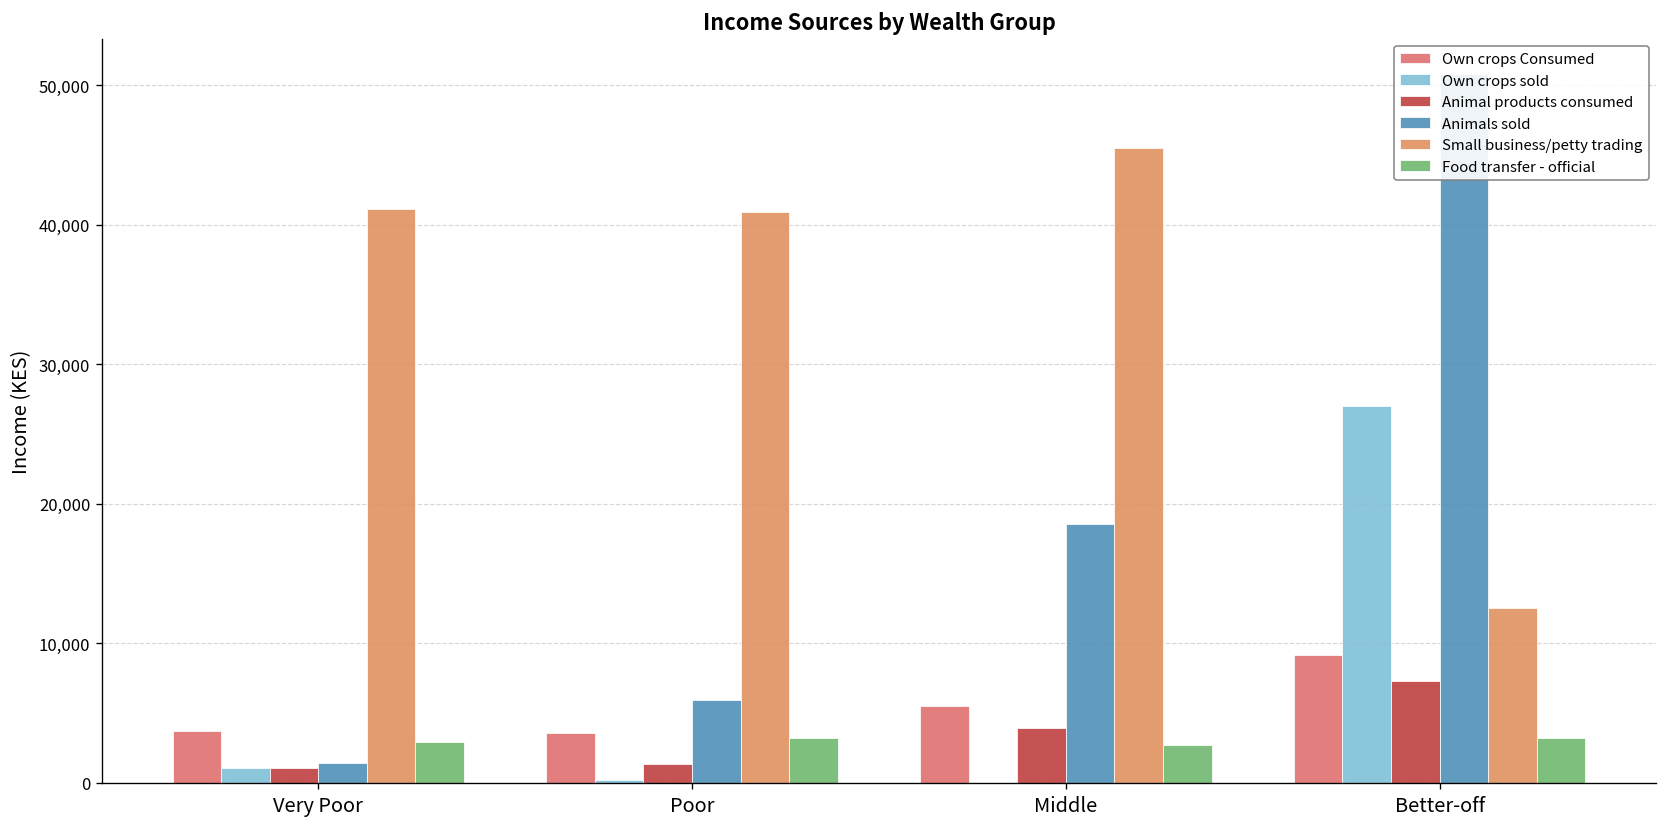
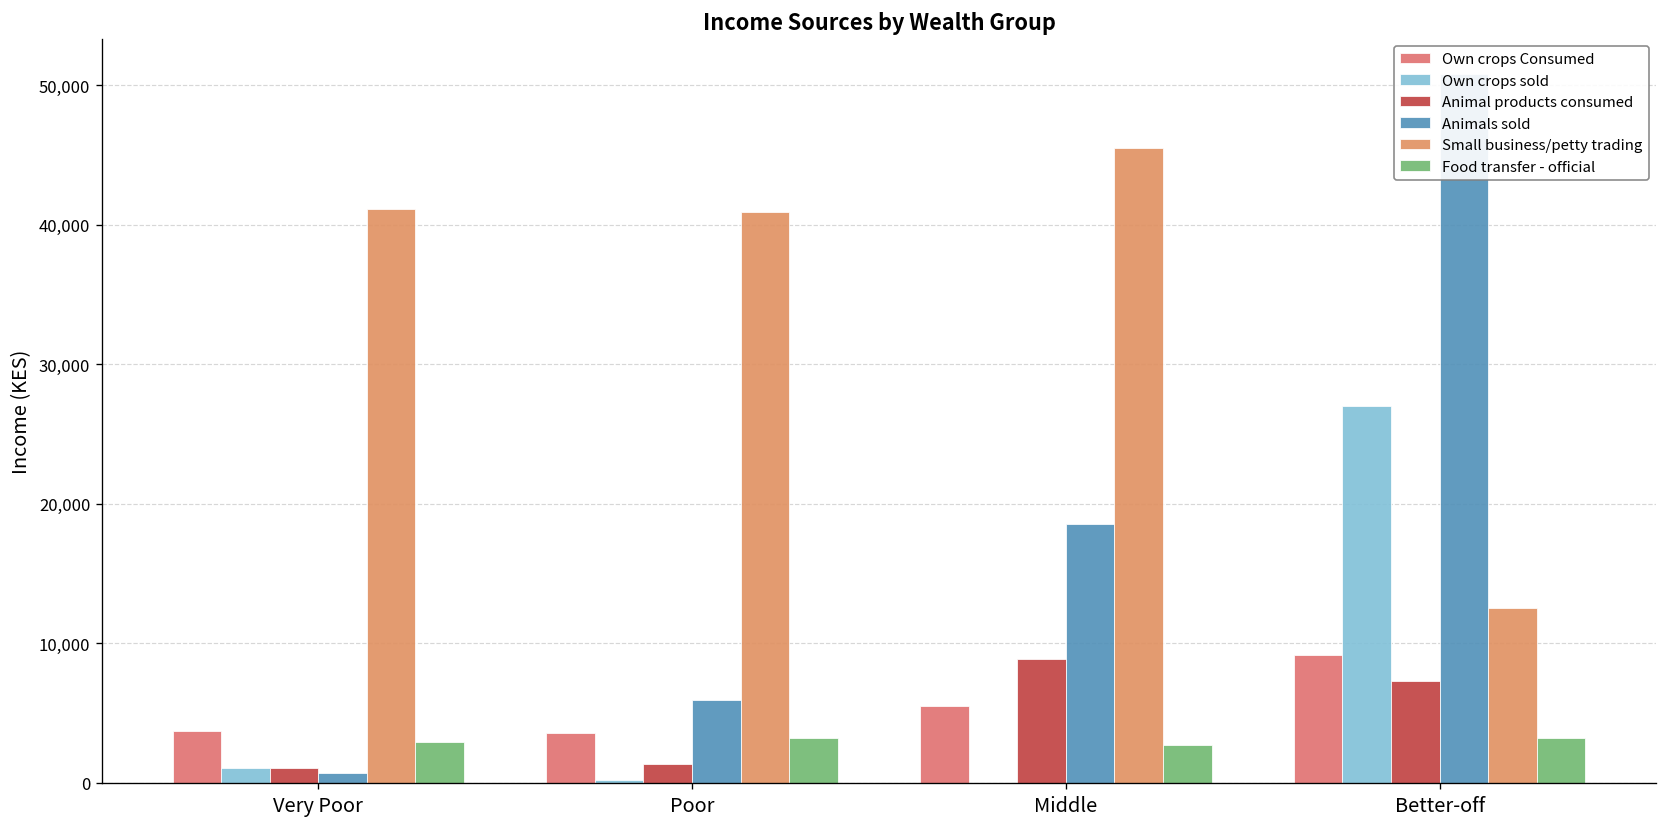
  {
    "Own crops sold": {
      "Very Poor": "1,100",
      "Poor": "200",
      "Middle": "0",
      "Better-off": "27,000"
    },
    "Animal products consumed": {
      "Very Poor": "1,100",
      "Poor": "1,300",
-     "Middle": "4,000",
+     "Middle": "8,900",
      "Better-off": "7,300"
    },
    "Animals sold": {
-     "Very Poor": "1,400",
+     "Very Poor": "700",
      "Poor": "6,000",
      "Middle": "18,600"
    },
    "Food transfer - official": {
      "Very Poor": "2,900",
      "Poor": "3,200",
      "Middle": "2,700",
      "Better-off": "3,200"
    }
  }
